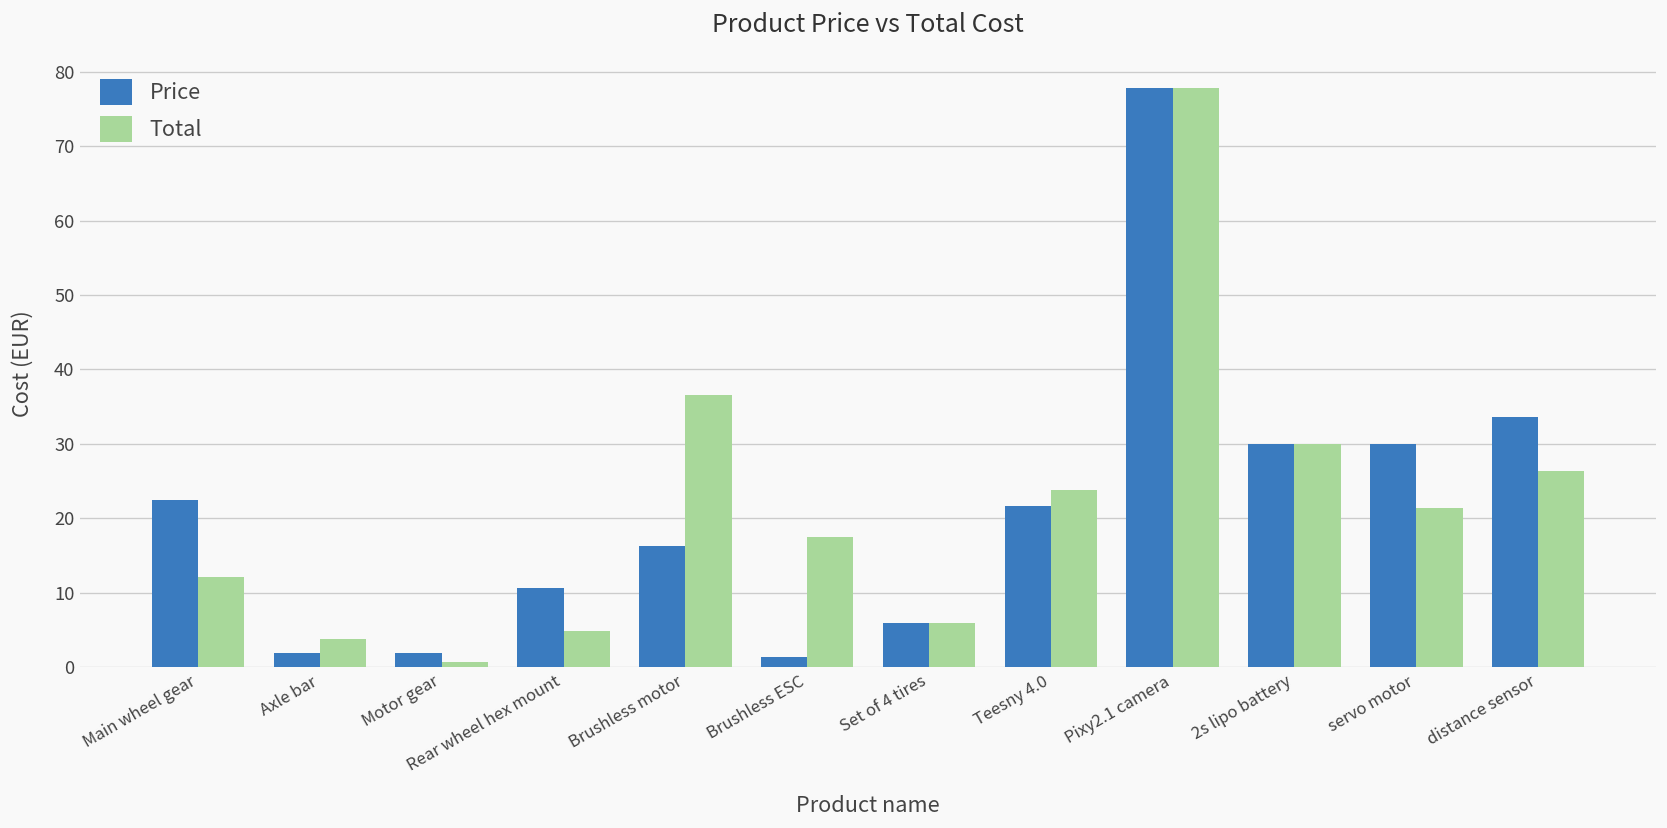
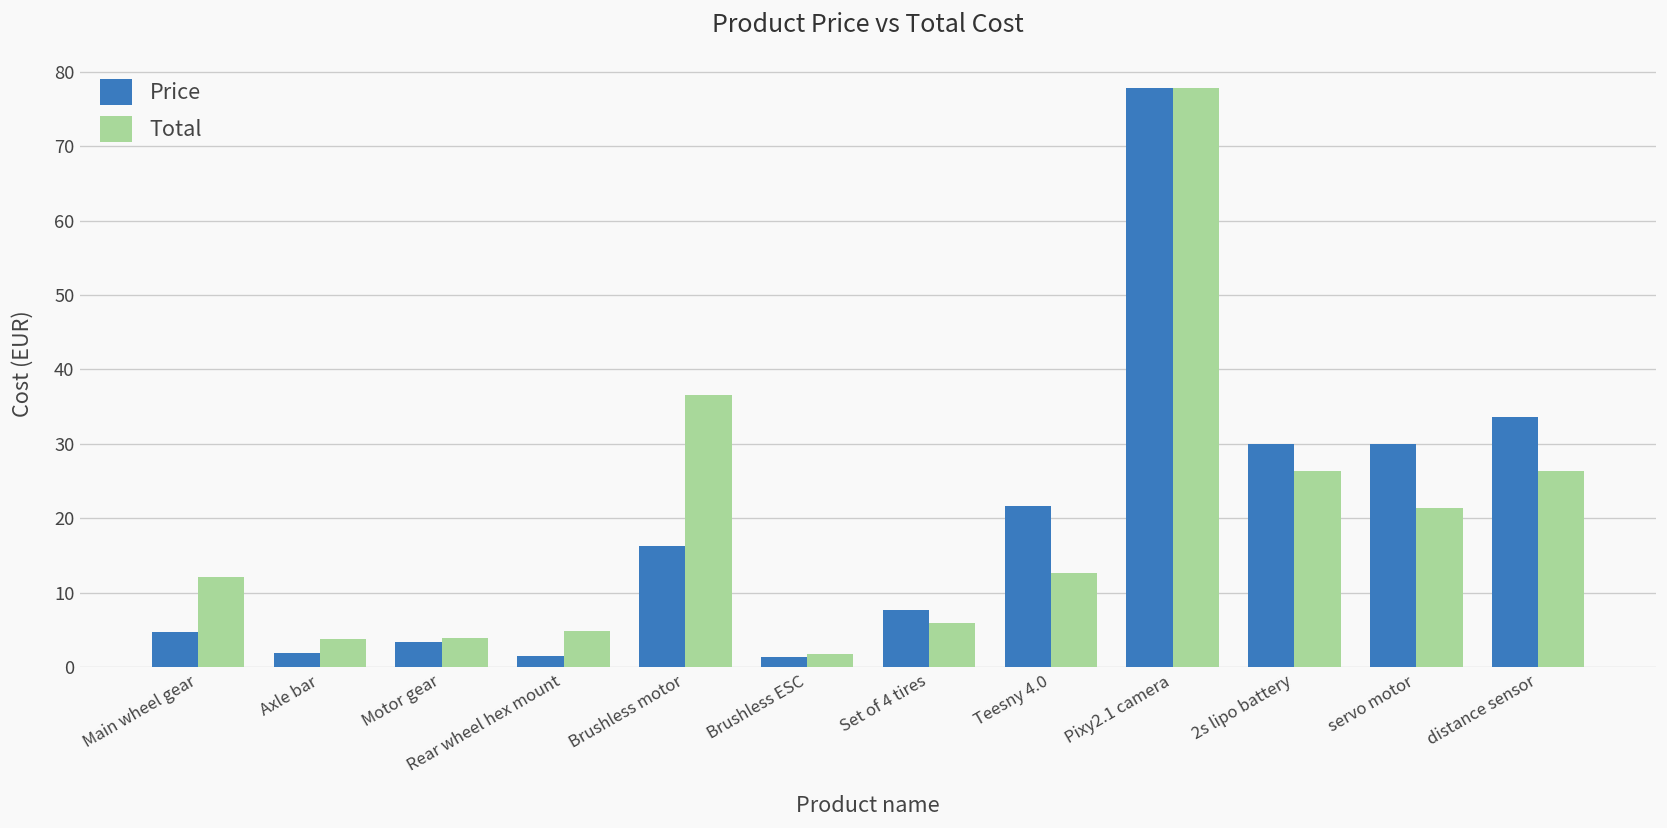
  {
    "Price": {
-     "Main wheel gear": 22,
+     "Main wheel gear": 5,
      "Axle bar": 2,
-     "Motor gear": 2,
-     "Rear wheel hex mount": 11,
+     "Motor gear": 3,
+     "Rear wheel hex mount": 2,
      "Brushless motor": 16,
      "Brushless ESC": 1,
-     "Set of 4 tires": 6,
+     "Set of 4 tires": 8,
      "Teesny 4.0": 22,
      "Pixy2.1 camera": 78,
      "2s lipo battery": 30,
      "servo motor": 30,
      "distance sensor": 34
    },
    "Total": {
      "Main wheel gear": 12,
      "Axle bar": 4,
-     "Motor gear": 1,
+     "Motor gear": 4,
      "Rear wheel hex mount": 5,
      "Brushless motor": 37,
-     "Brushless ESC": 18,
+     "Brushless ESC": 2,
      "Set of 4 tires": 6,
-     "Teesny 4.0": 24,
+     "Teesny 4.0": 13,
      "Pixy2.1 camera": 78,
-     "2s lipo battery": 30,
+     "2s lipo battery": 26,
      "servo motor": 21,
      "distance sensor": 26
    }
  }
